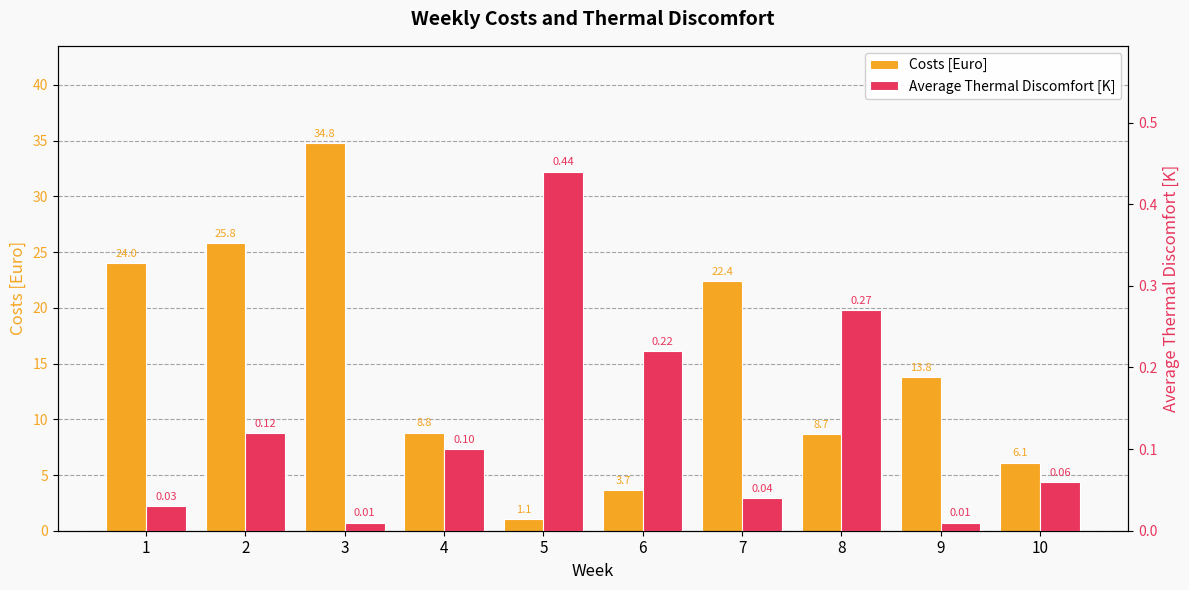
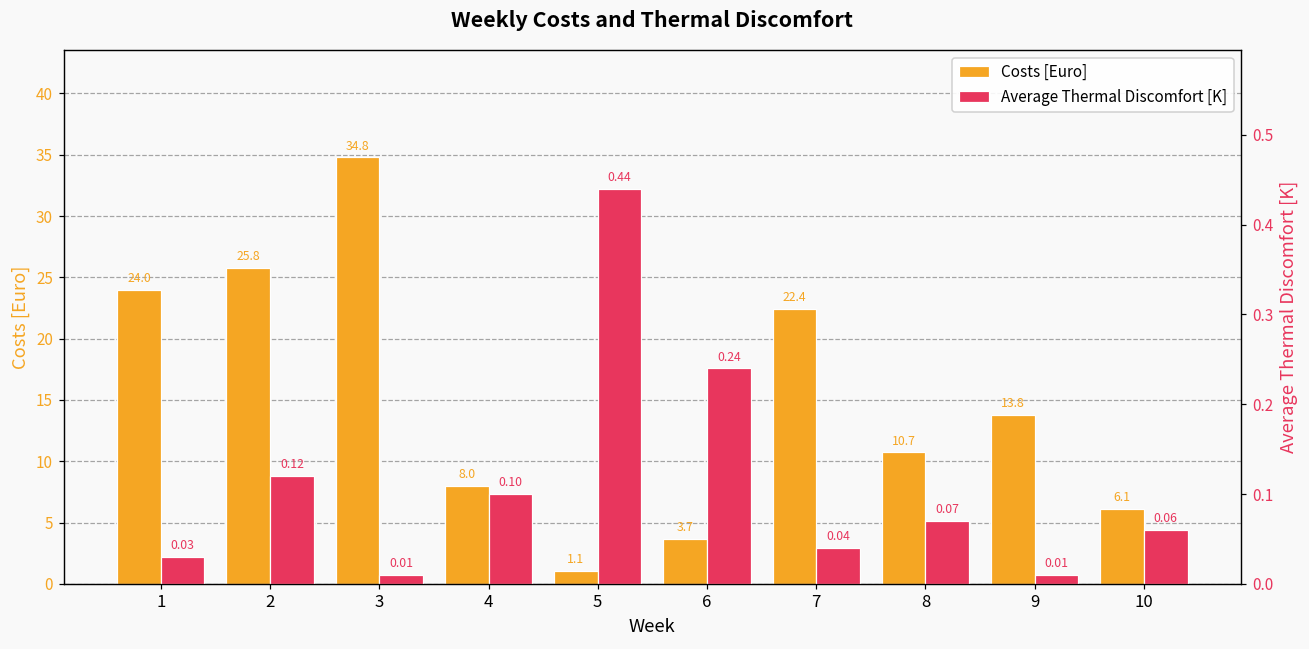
  {
    "Costs [Euro]": {
      "1": 24.0,
      "2": 25.8,
      "3": 34.8,
-     "4": 8.8,
+     "4": 8.0,
      "5": 1.1,
      "6": 3.7,
      "7": 22.4,
-     "8": 8.7,
+     "8": 10.7,
      "9": 13.8,
      "10": 6.1
    },
    "Average Thermal Discomfort [K]": {
      "1": 0.03,
      "2": 0.12,
      "3": 0.01,
      "4": 0.10,
      "5": 0.44,
-     "6": 0.22,
+     "6": 0.24,
      "7": 0.04,
-     "8": 0.27,
+     "8": 0.07,
      "9": 0.01,
      "10": 0.06
    }
  }
